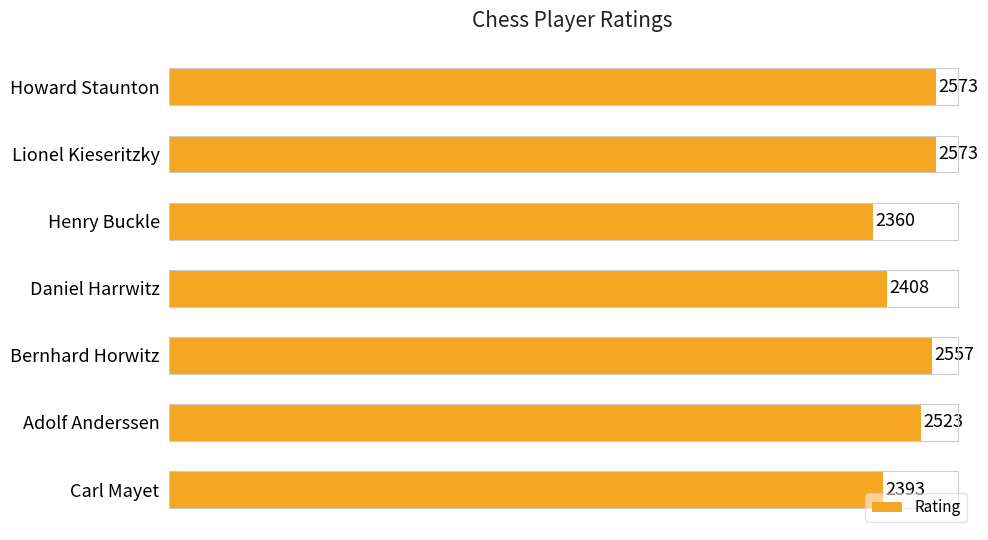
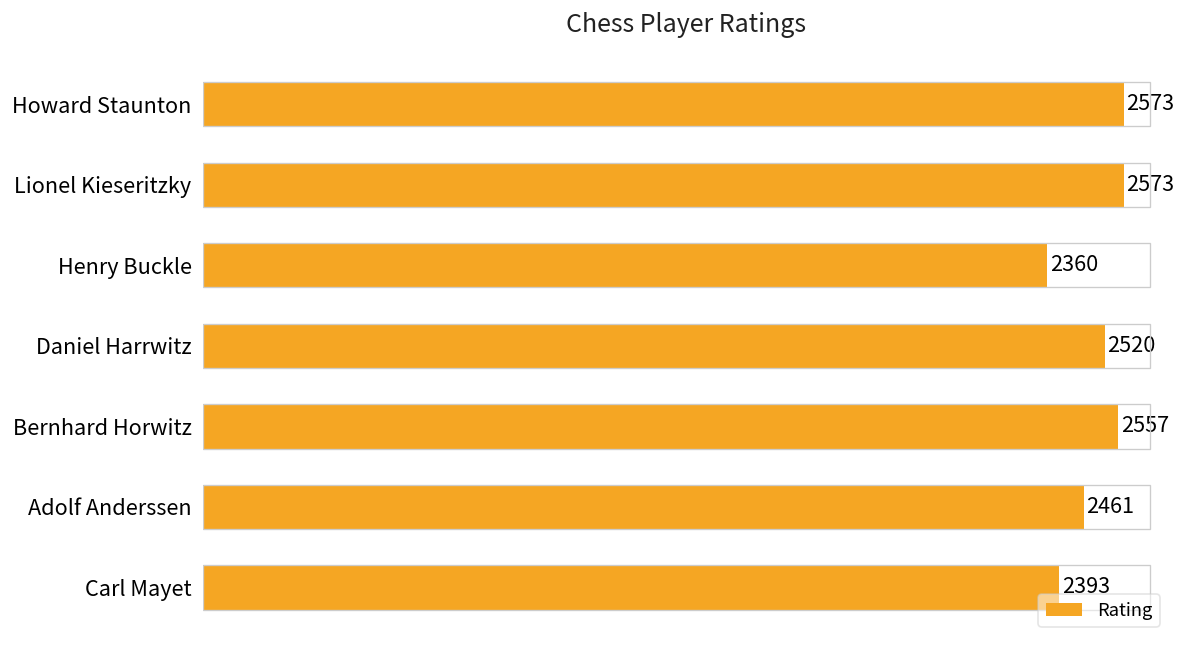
  {
    "Howard Staunton": 2573,
    "Lionel Kieseritzky": 2573,
    "Henry Buckle": 2360,
-   "Daniel Harrwitz": 2408,
+   "Daniel Harrwitz": 2520,
    "Bernhard Horwitz": 2557,
-   "Adolf Anderssen": 2523
+   "Adolf Anderssen": 2461
  }
